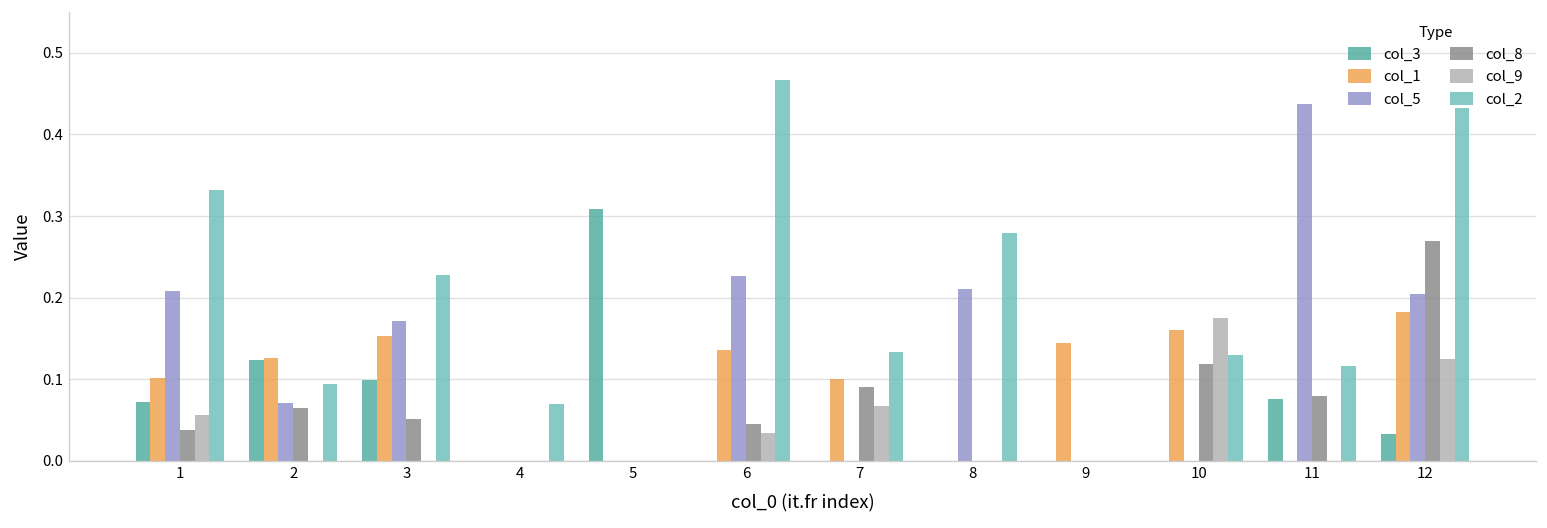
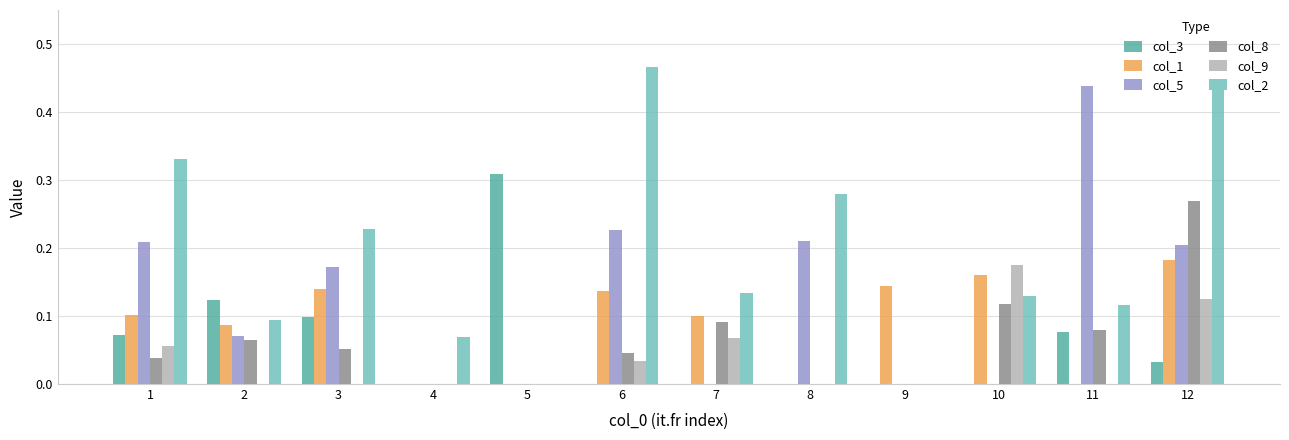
  {
    "col_1": {
      "1": 0.10,
-     "2": 0.13,
-     "3": 0.15,
+     "2": 0.09,
+     "3": 0.14,
      "4": 0.00,
      "5": 0.00,
      "6": 0.14,
      "7": 0.10,
      "8": 0.00,
      "9": 0.14,
      "10": 0.16,
      "11": 0.00,
      "12": 0.18
    },
    "col_8": {
      "1": 0.04,
      "2": 0.06,
      "3": 0.05,
      "4": 0.00,
      "5": 0.00,
      "6": 0.05,
      "7": 0.09,
      "8": 0.00,
      "9": 0.00,
      "10": 0.12,
      "11": 0.08,
      "12": 0.27
    }
  }
